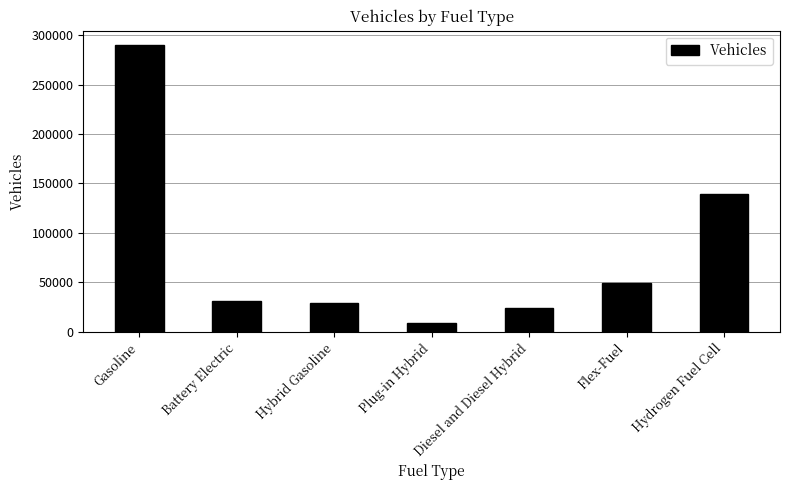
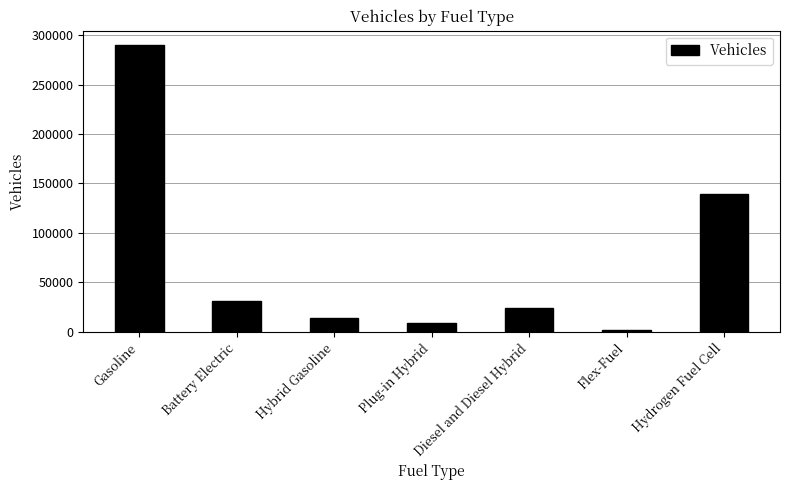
  {
    "Gasoline": 290000,
    "Battery Electric": 30000,
-   "Hybrid Gasoline": 30000,
+   "Hybrid Gasoline": 10000,
    "Plug-in Hybrid": 10000,
    "Diesel and Diesel Hybrid": 20000,
-   "Flex-Fuel": 50000,
+   "Flex-Fuel": 0,
    "Hydrogen Fuel Cell": 140000
  }
